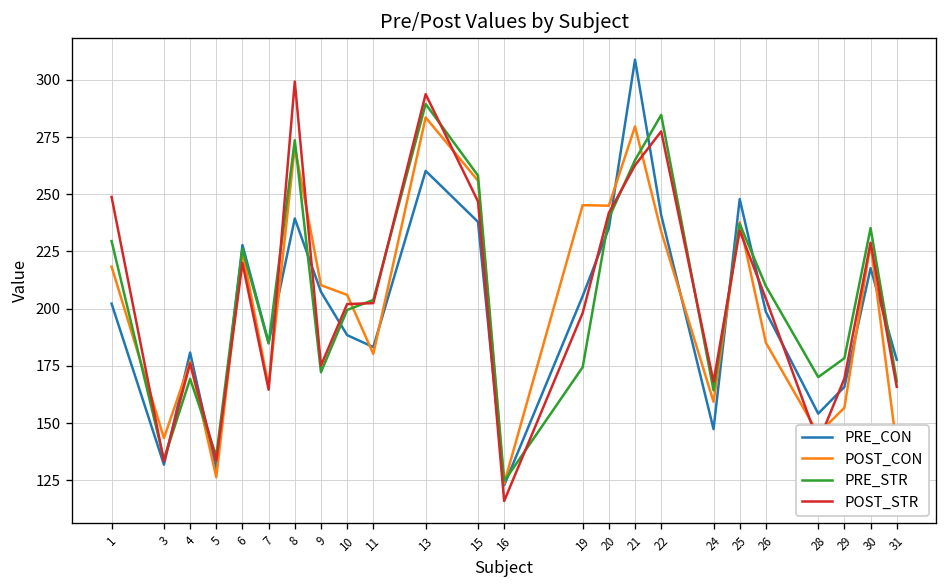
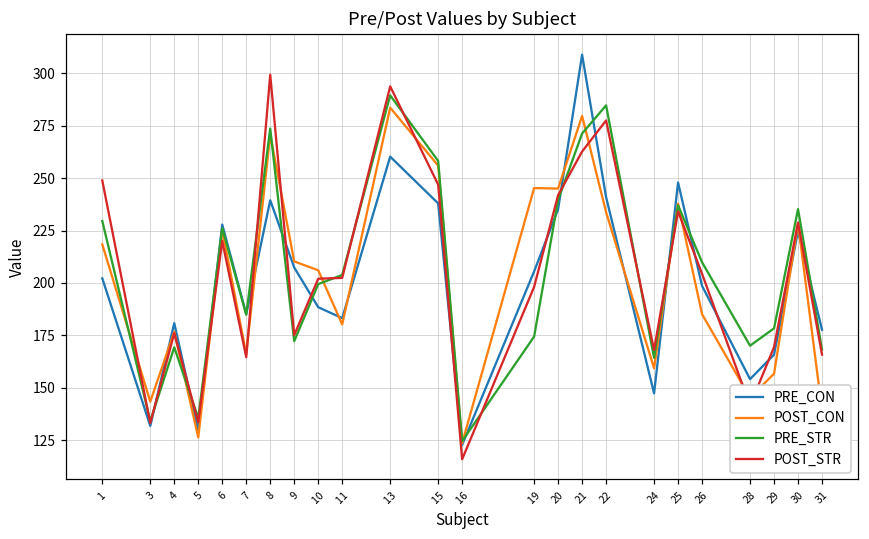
  {
    "PRE_CON": {
      "1": 202,
      "3": 132,
      "4": 181,
      "5": 130,
      "6": 228,
      "8": 239,
      "9": 207,
      "10": 188,
      "11": 183,
      "13": 260,
      "15": 238,
      "19": 206,
      "20": 235,
      "21": 309,
      "22": 241,
      "24": 147,
      "25": 248,
      "26": 199,
      "28": 154,
      "29": 166,
-     "30": 218,
+     "30": 225,
      "31": 178
    },
    "POST_CON": {
      "1": 218,
      "3": 143,
      "5": 126,
      "7": 166,
      "8": 271,
      "9": 210,
      "10": 206,
      "11": 180,
      "13": 284,
      "15": 256,
      "19": 245,
      "20": 245,
      "21": 280,
      "22": 234,
      "24": 159,
      "26": 185,
      "29": 157
    },
    "PRE_STR": {
      "1": 230,
      "4": 169,
      "5": 136,
      "8": 274,
      "9": 172,
      "10": 199,
      "11": 204,
      "13": 289,
      "15": 258,
      "19": 174,
      "20": 240,
-     "21": 265,
+     "21": 271,
      "22": 285,
      "24": 164,
      "26": 210,
      "28": 170,
      "29": 178,
      "30": 235,
      "31": 168
    },
    "POST_STR": {
      "1": 249,
      "5": 134,
      "6": 220,
      "7": 165,
      "8": 299,
      "9": 175,
      "10": 202,
      "11": 202,
      "13": 294,
      "15": 247,
      "16": 116,
      "19": 198,
      "20": 242,
      "21": 263,
      "22": 277,
      "24": 168,
      "25": 234,
      "26": 204,
      "29": 169,
      "31": 166
    }
  }
